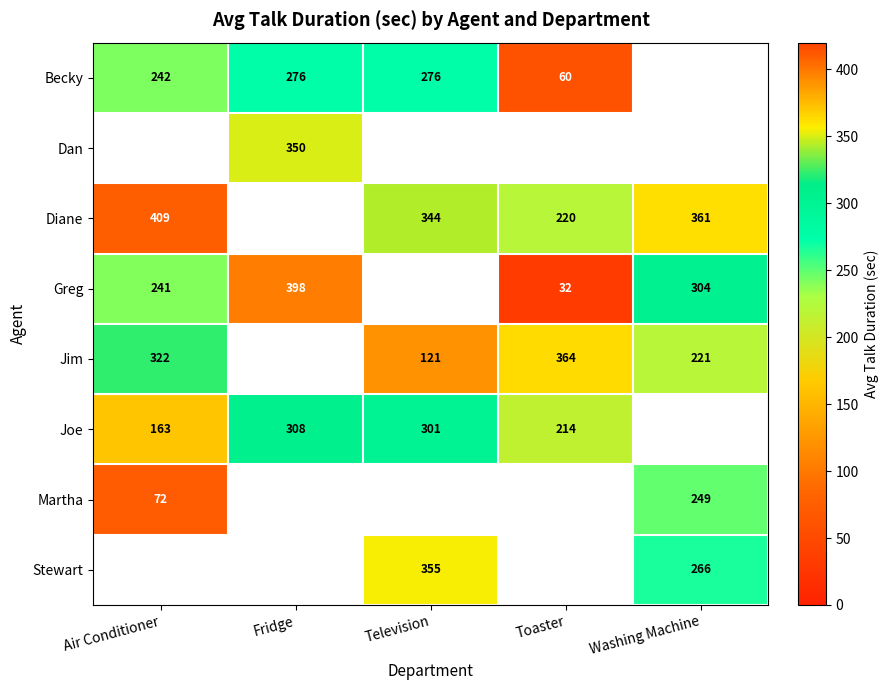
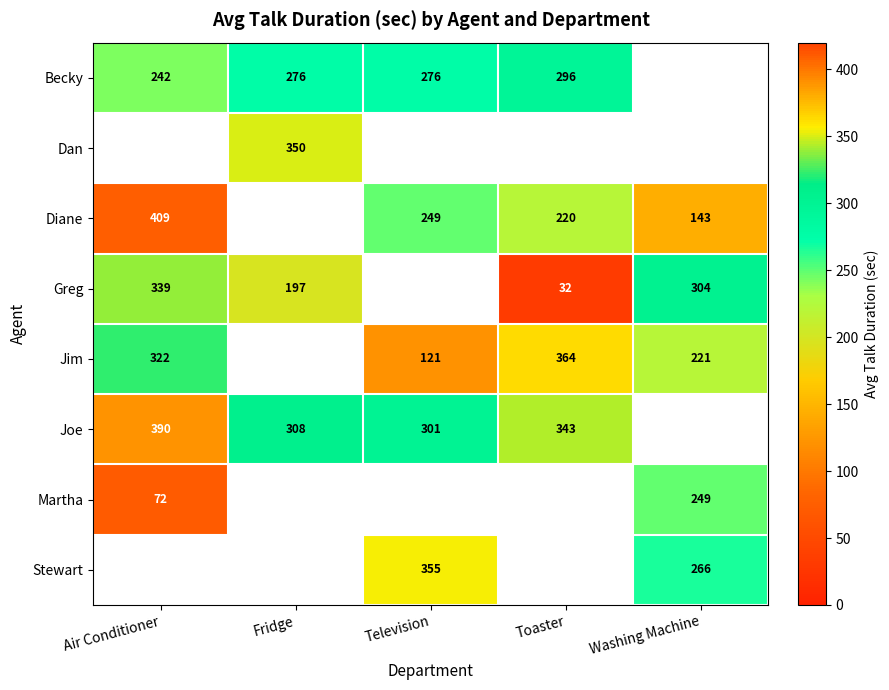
  {
    "Becky": {
      "Air Conditioner": 242,
      "Fridge": 276,
      "Television": 276,
-     "Toaster": 60
+     "Toaster": 296
    },
    "Dan": {
      "Fridge": 350
    },
    "Diane": {
      "Air Conditioner": 409,
-     "Television": 344,
+     "Television": 249,
      "Toaster": 220,
-     "Washing Machine": 361
+     "Washing Machine": 143
    },
    "Greg": {
-     "Air Conditioner": 241,
-     "Fridge": 398,
+     "Air Conditioner": 339,
+     "Fridge": 197,
      "Toaster": 32,
      "Washing Machine": 304
    },
    "Jim": {
      "Air Conditioner": 322,
      "Television": 121,
      "Toaster": 364,
      "Washing Machine": 221
    },
    "Joe": {
-     "Air Conditioner": 163,
+     "Air Conditioner": 390,
      "Fridge": 308,
      "Television": 301,
-     "Toaster": 214
+     "Toaster": 343
    },
    "Martha": {
      "Air Conditioner": 72,
      "Washing Machine": 249
    },
    "Stewart": {
      "Television": 355,
      "Washing Machine": 266
    }
  }
